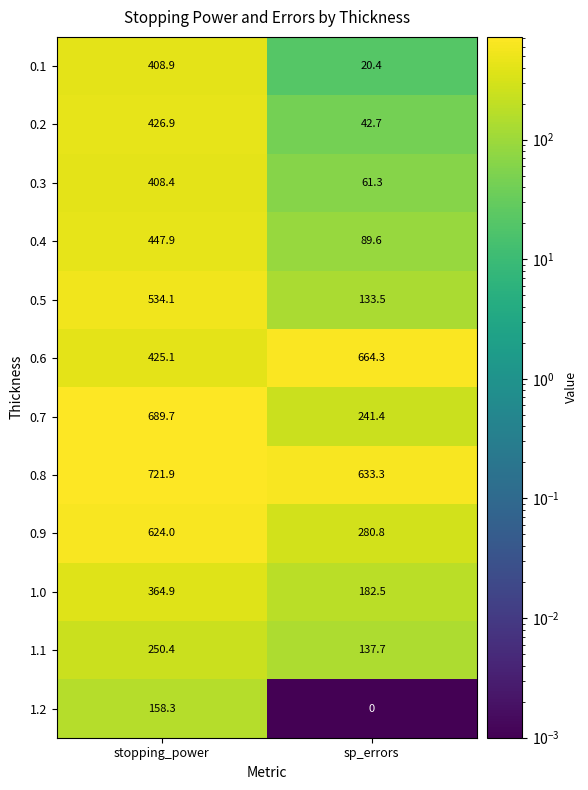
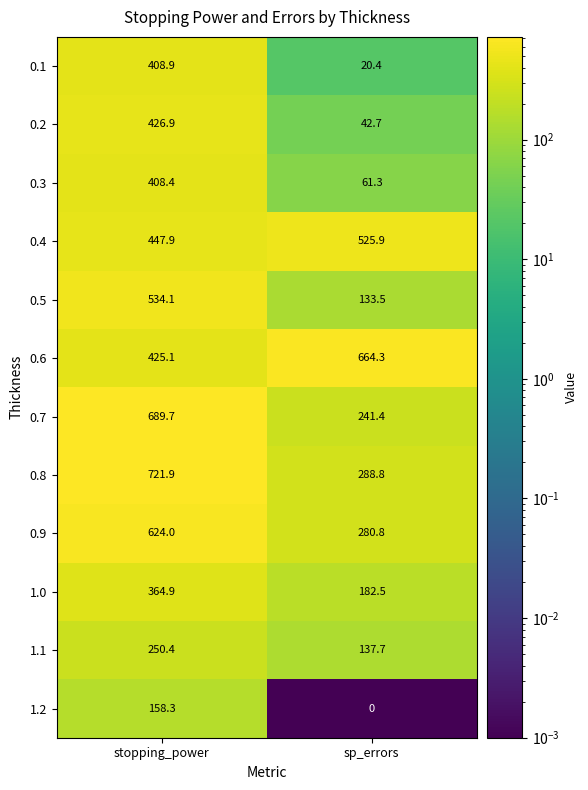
  {
    "0.1": {
      "stopping_power": 408.9,
      "sp_errors": 20.4
    },
    "0.2": {
      "stopping_power": 426.9,
      "sp_errors": 42.7
    },
    "0.3": {
      "stopping_power": 408.4,
      "sp_errors": 61.3
    },
    "0.4": {
      "stopping_power": 447.9,
-     "sp_errors": 89.6
+     "sp_errors": 525.9
    },
    "0.5": {
      "stopping_power": 534.1,
      "sp_errors": 133.5
    },
    "0.6": {
      "stopping_power": 425.1,
      "sp_errors": 664.3
    },
    "0.7": {
      "stopping_power": 689.7,
      "sp_errors": 241.4
    },
    "0.8": {
      "stopping_power": 721.9,
-     "sp_errors": 633.3
+     "sp_errors": 288.8
    },
    "0.9": {
      "stopping_power": 624.0,
      "sp_errors": 280.8
    },
    "1.0": {
      "stopping_power": 364.9,
      "sp_errors": 182.5
    },
    "1.1": {
      "stopping_power": 250.4,
      "sp_errors": 137.7
    },
    "1.2": {
      "stopping_power": 158.3,
      "sp_errors": 0
    }
  }
